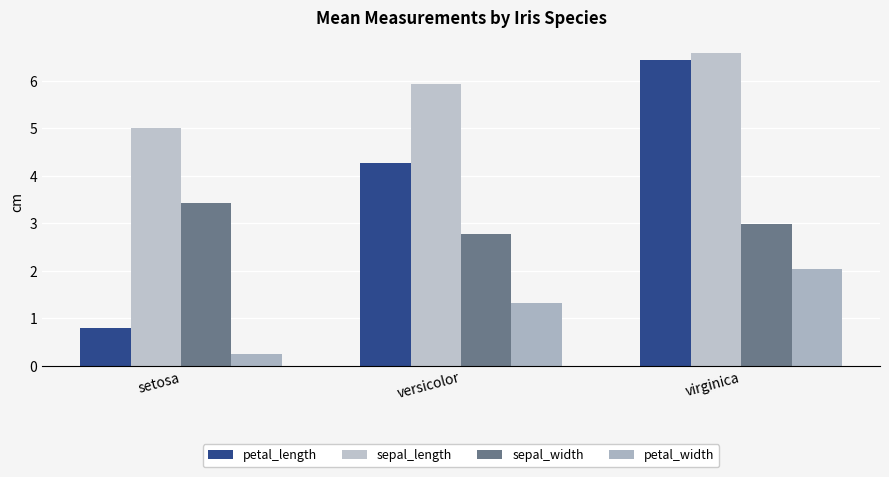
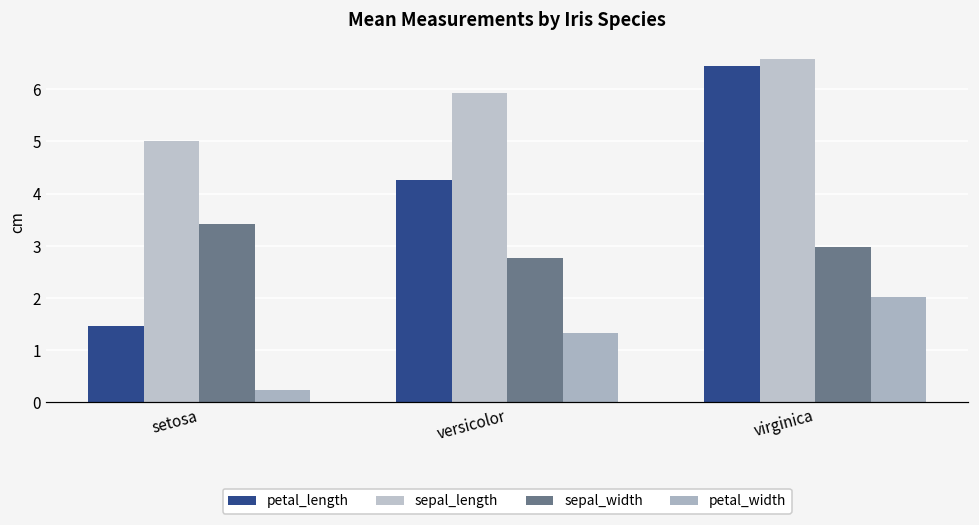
  {
    "petal_length": {
-     "setosa": 0.8,
+     "setosa": 1.5,
      "versicolor": 4.3,
      "virginica": 6.4
    },
    "sepal_width": {
      "setosa": 3.4,
      "versicolor": 2.8,
      "virginica": 3.0
    }
  }
